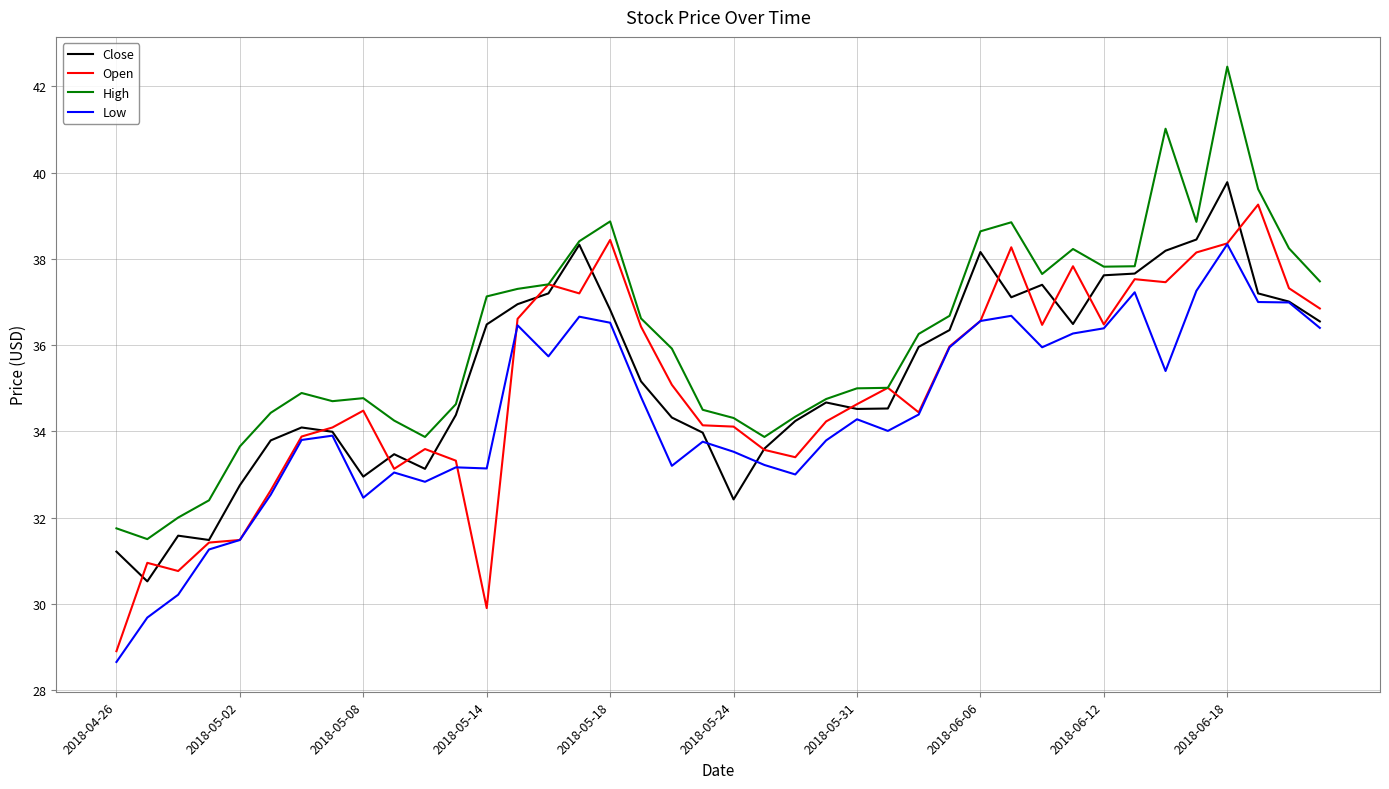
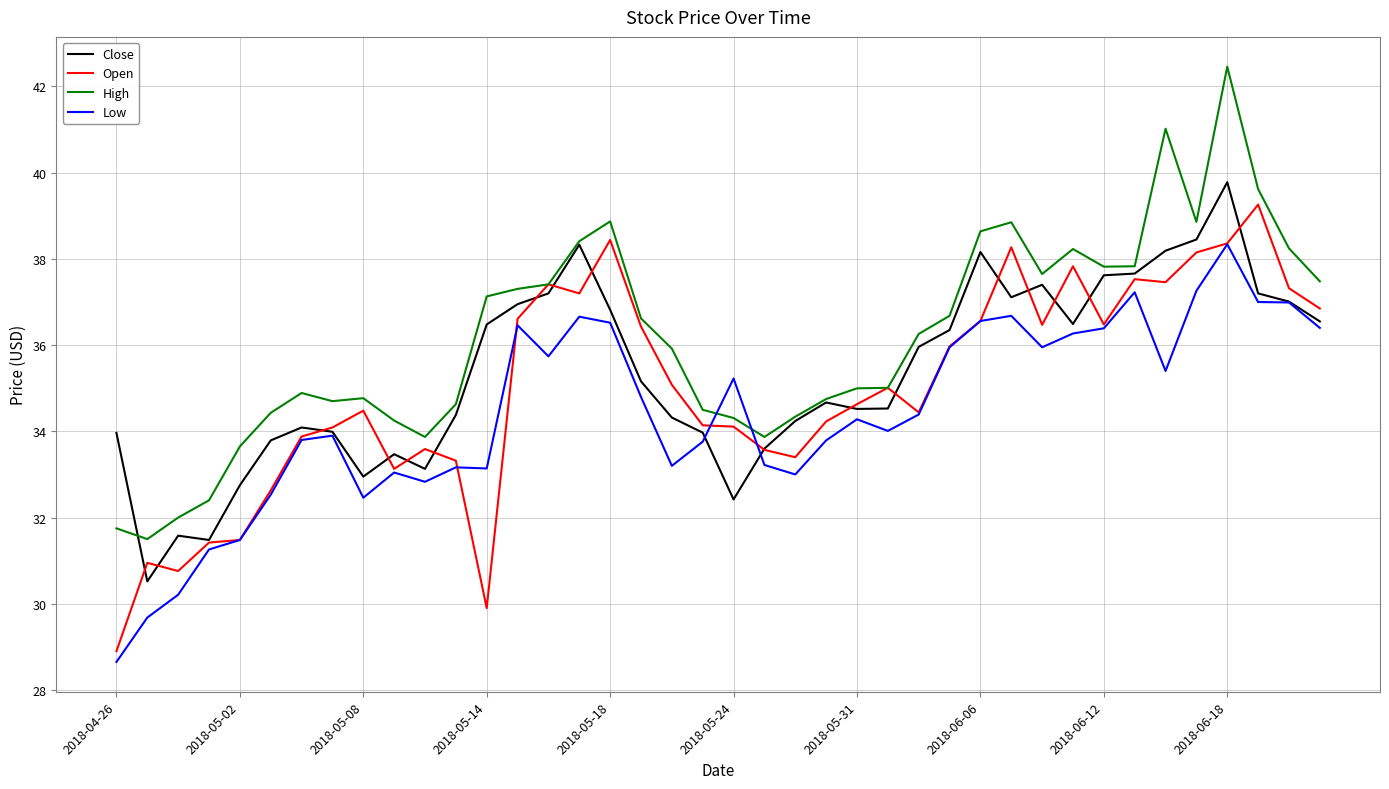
  {
    "Close": {
-     "2018-04-26": 31.2,
+     "2018-04-26": 34.0,
      "2018-05-02": 32.8,
      "2018-05-08": 33.0,
      "2018-05-14": 36.5,
      "2018-05-18": 36.8,
      "2018-05-24": 32.4,
      "2018-05-31": 34.5,
      "2018-06-06": 38.2,
      "2018-06-12": 37.6,
      "2018-06-18": 39.8
    },
    "Open": {
      "2018-04-26": 28.9,
      "2018-05-08": 34.5,
      "2018-05-14": 29.9,
      "2018-05-18": 38.4,
      "2018-05-24": 34.1,
      "2018-05-31": 34.6,
      "2018-06-12": 36.5
    },
    "High": {
      "2018-04-26": 31.8,
      "2018-05-02": 33.7,
      "2018-05-08": 34.8,
      "2018-05-14": 37.1,
      "2018-05-18": 38.9,
      "2018-05-24": 34.3,
      "2018-05-31": 35.0,
      "2018-06-06": 38.6,
      "2018-06-12": 37.8,
      "2018-06-18": 42.5
    },
    "Low": {
      "2018-04-26": 28.7,
      "2018-05-08": 32.5,
      "2018-05-14": 33.1,
      "2018-05-18": 36.5,
-     "2018-05-24": 33.5,
+     "2018-05-24": 35.2,
      "2018-05-31": 34.3,
      "2018-06-12": 36.4
    }
  }
